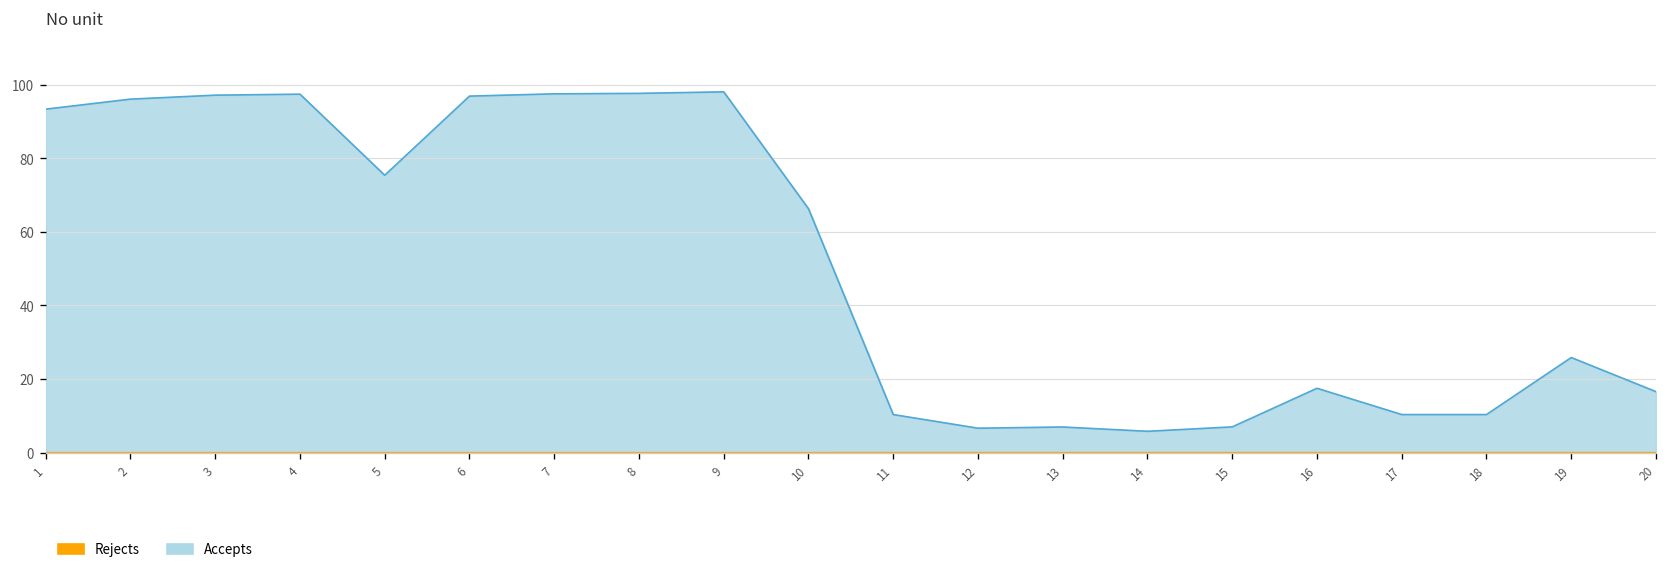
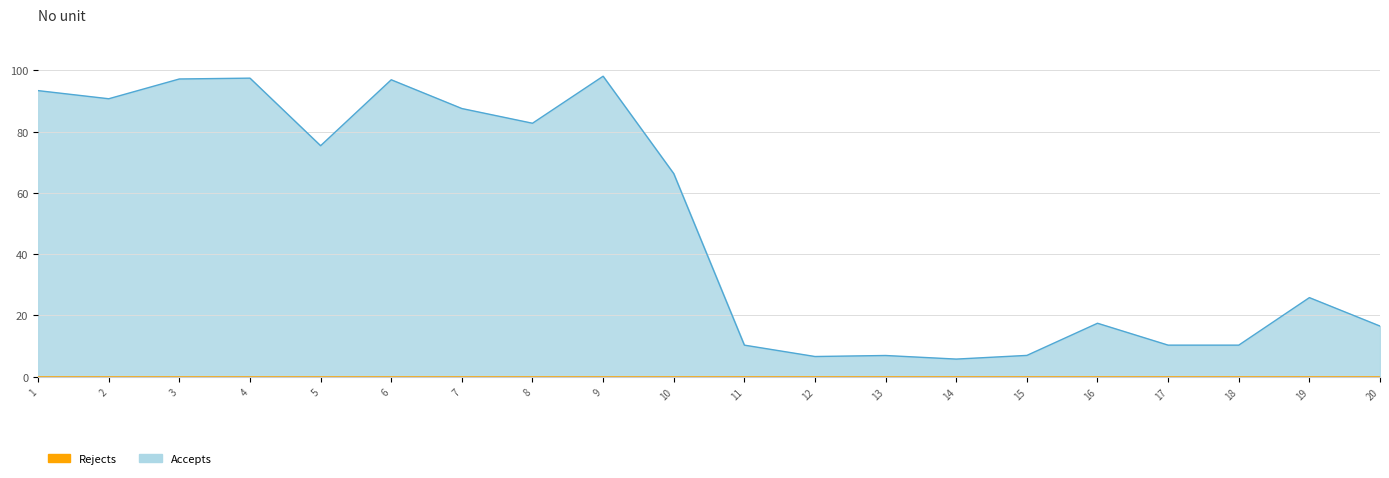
  {
    "Rejects": {
      "1": 0,
      "2": 0,
      "3": 0,
      "4": 0,
      "5": 0,
      "6": 0,
      "7": 0,
      "8": 0,
      "9": 0,
      "10": 0,
      "11": 0,
      "12": 0,
      "13": 0,
      "14": 0,
      "15": 0,
      "16": 0,
      "17": 0,
      "18": 0,
      "19": 0,
      "20": 0
    },
    "Accepts": {
      "1": 93,
-     "2": 96,
+     "2": 91,
      "3": 97,
      "4": 97,
      "5": 75,
      "6": 97,
-     "7": 98,
-     "8": 98,
+     "7": 88,
+     "8": 83,
      "9": 98,
      "10": 66,
      "11": 10,
      "12": 7,
      "13": 7,
      "14": 6,
      "15": 7,
      "16": 17,
      "17": 10,
      "18": 10,
      "19": 26,
      "20": 17
    }
  }
